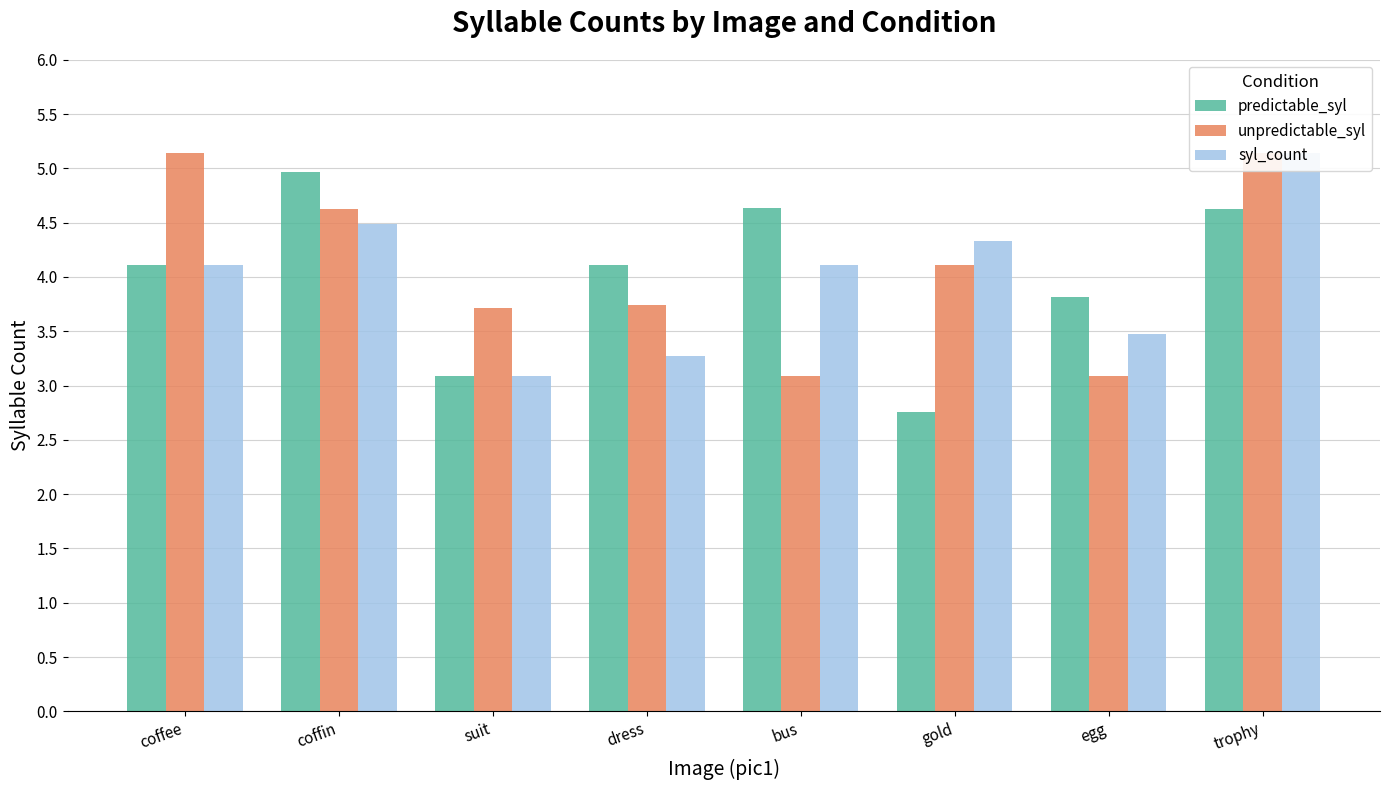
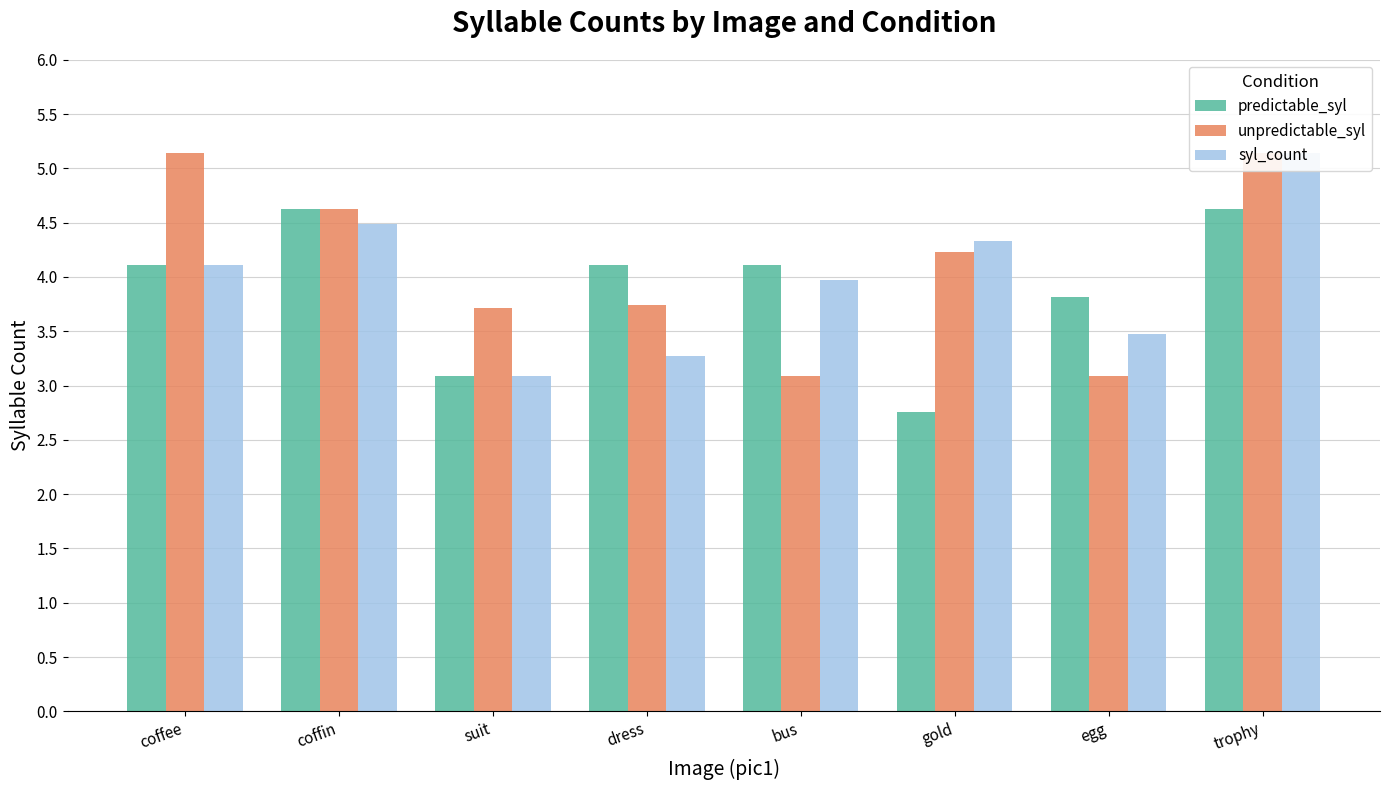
  {
    "predictable_syl": {
      "coffee": 4.11,
-     "coffin": 4.97,
+     "coffin": 4.63,
      "suit": 3.08,
      "dress": 4.11,
-     "bus": 4.64,
+     "bus": 4.11,
      "gold": 2.76,
      "egg": 3.82,
      "trophy": 4.63
    },
    "unpredictable_syl": {
      "coffee": 5.14,
      "coffin": 4.63,
      "suit": 3.72,
      "dress": 3.74,
      "bus": 3.08,
-     "gold": 4.11,
+     "gold": 4.23,
      "egg": 3.08
    },
    "syl_count": {
      "coffee": 4.11,
      "coffin": 4.49,
      "suit": 3.08,
      "dress": 3.28,
-     "bus": 4.11,
+     "bus": 3.97,
      "gold": 4.33,
      "egg": 3.47
    }
  }
